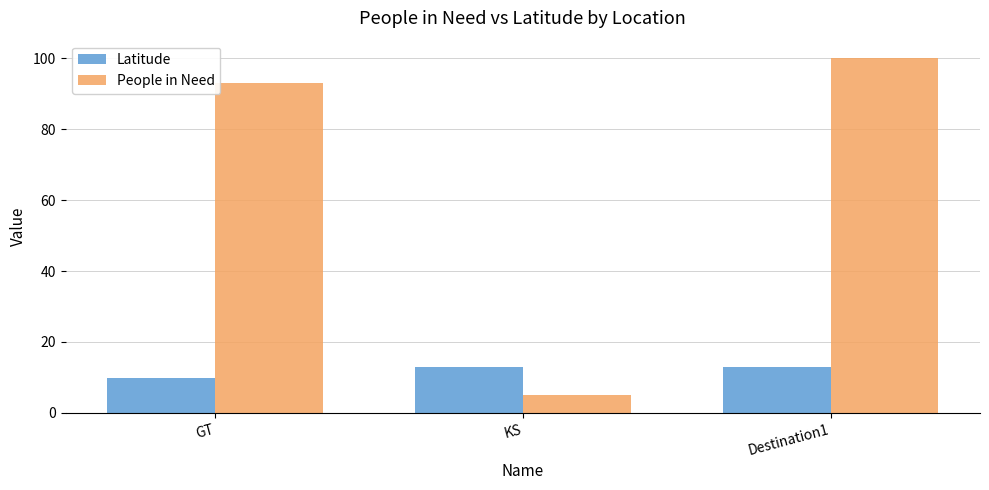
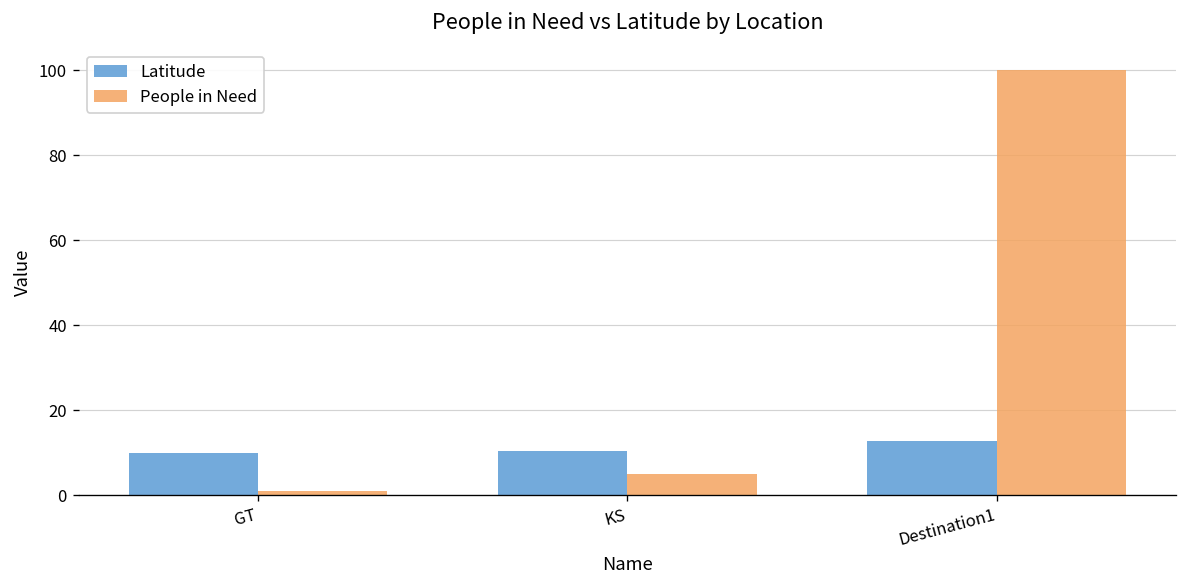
  {
    "Latitude": {
      "GT": 10,
-     "KS": 13,
+     "KS": 10,
      "Destination1": 13
    },
    "People in Need": {
-     "GT": 93,
+     "GT": 1,
      "KS": 5,
      "Destination1": 100
    }
  }
